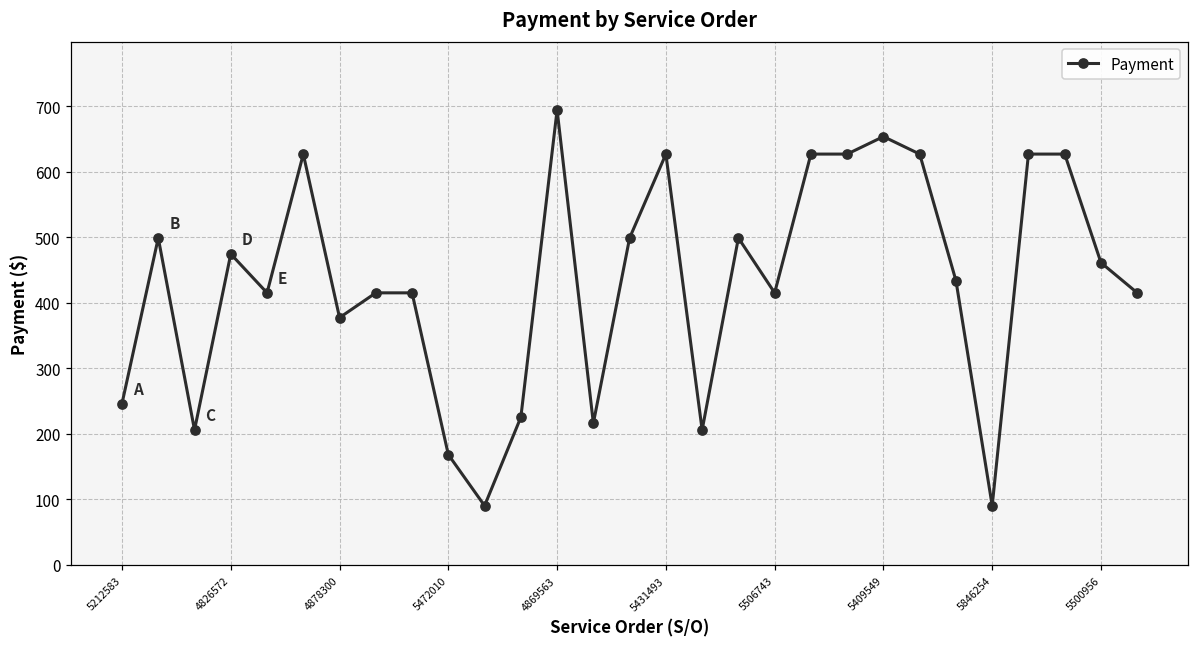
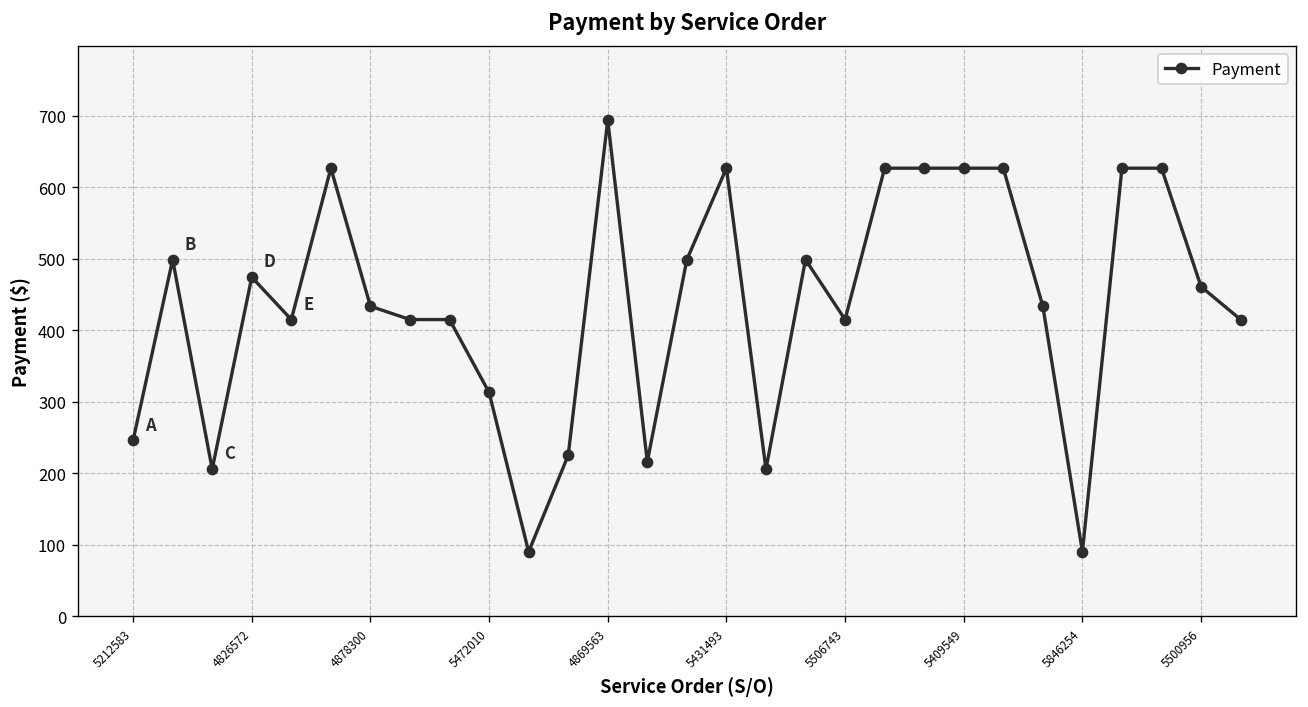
  {
    "5212583": 250,
    "4826572": 470,
-   "4878300": 380,
-   "5472010": 170,
+   "4878300": 430,
+   "5472010": 310,
    "4869563": 690,
    "5431493": 630,
    "5506743": 410,
-   "5409549": 650,
+   "5409549": 630,
    "5846254": 90,
    "5500956": 460
  }
